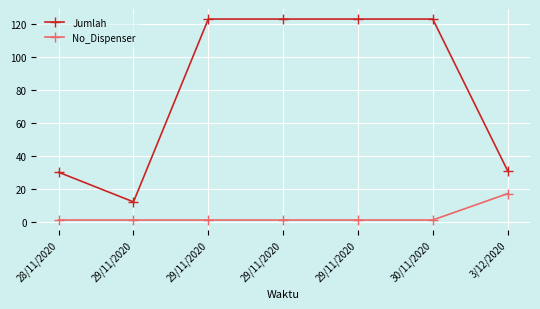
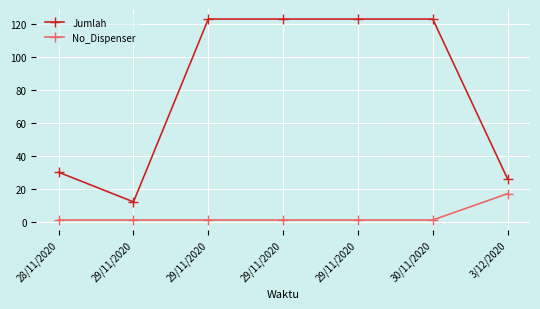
  {
    "Jumlah": {
      "28/11/2020": 30,
      "30/11/2020": 123,
-     "3/12/2020": 31
+     "3/12/2020": 26
    },
    "No_Dispenser": {
      "28/11/2020": 1,
      "30/11/2020": 1,
      "3/12/2020": 17
    }
  }
